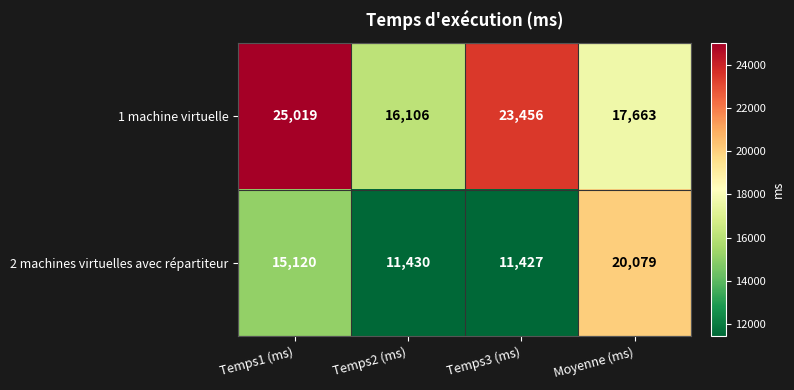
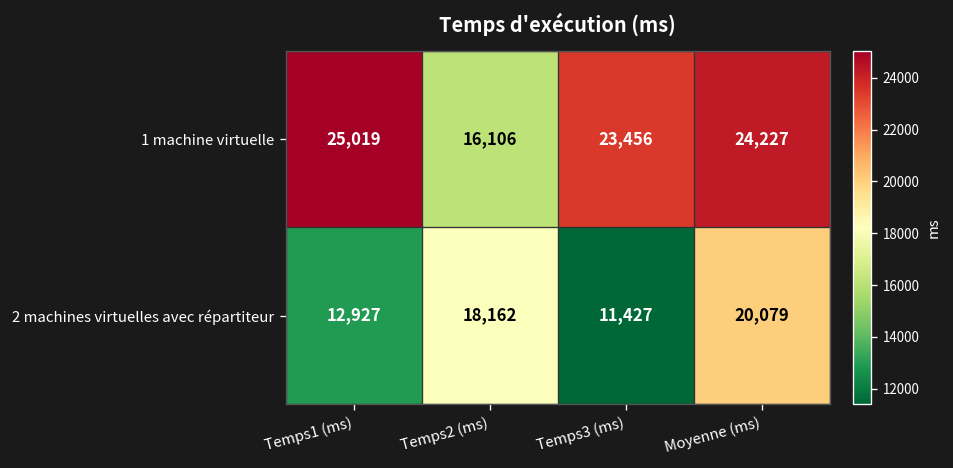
  {
    "1 machine virtuelle": {
      "Temps1 (ms)": "25,019",
      "Temps2 (ms)": "16,106",
      "Temps3 (ms)": "23,456",
-     "Moyenne (ms)": "17,663"
+     "Moyenne (ms)": "24,227"
    },
    "2 machines virtuelles avec répartiteur": {
-     "Temps1 (ms)": "15,120",
-     "Temps2 (ms)": "11,430",
+     "Temps1 (ms)": "12,927",
+     "Temps2 (ms)": "18,162",
      "Temps3 (ms)": "11,427",
      "Moyenne (ms)": "20,079"
    }
  }
